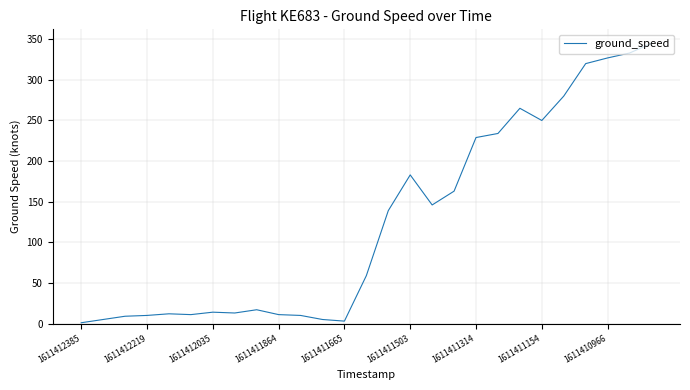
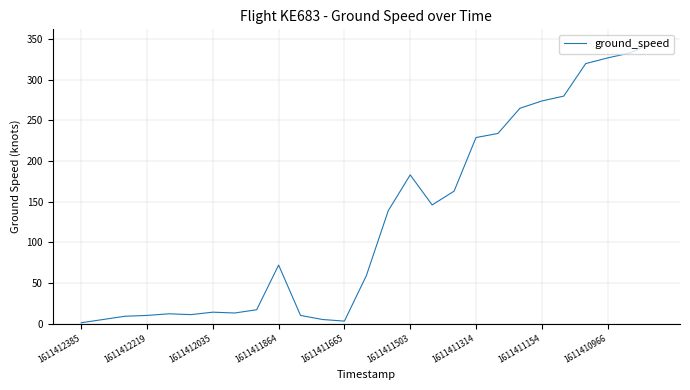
  {
    "1611412385": 0,
    "1611412219": 10,
    "1611412035": 10,
-   "1611411864": 10,
+   "1611411864": 70,
    "1611411665": 0,
    "1611411503": 180,
    "1611411314": 230,
-   "1611411154": 250,
+   "1611411154": 270,
    "1611410966": 330
  }
